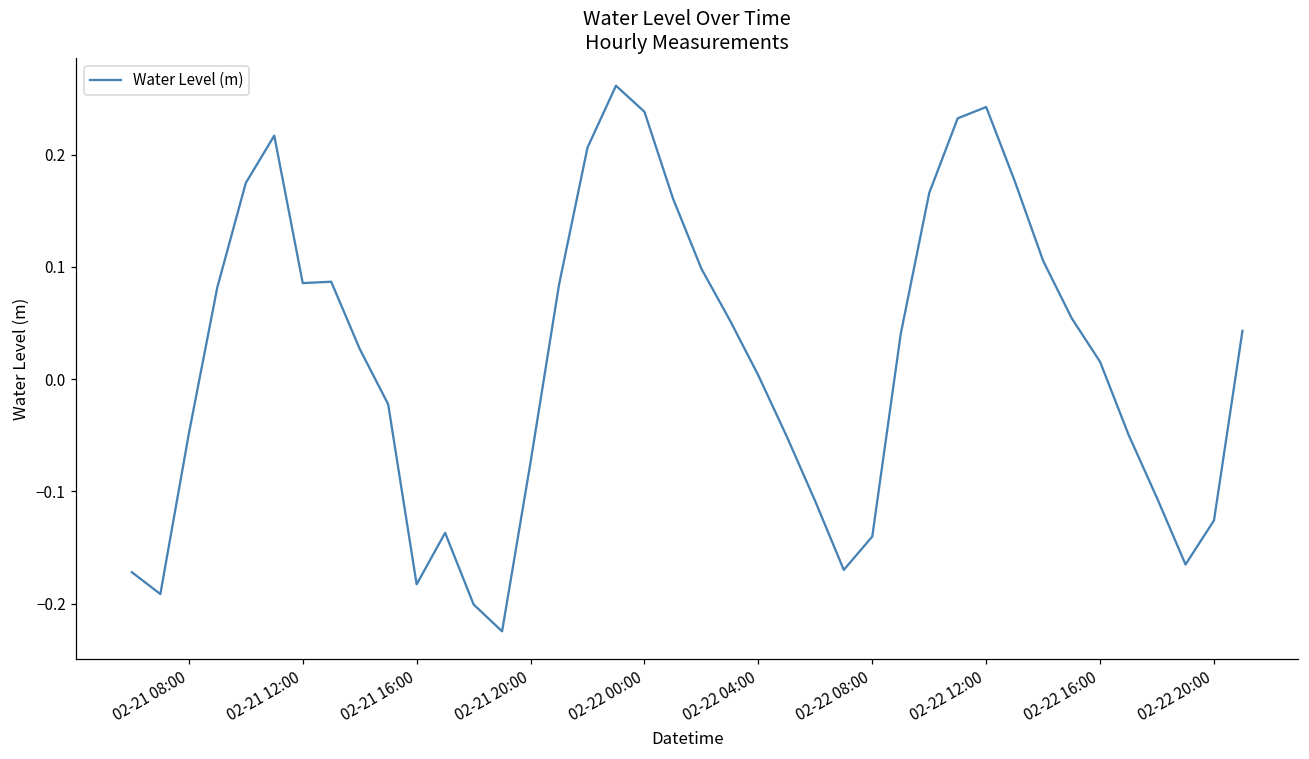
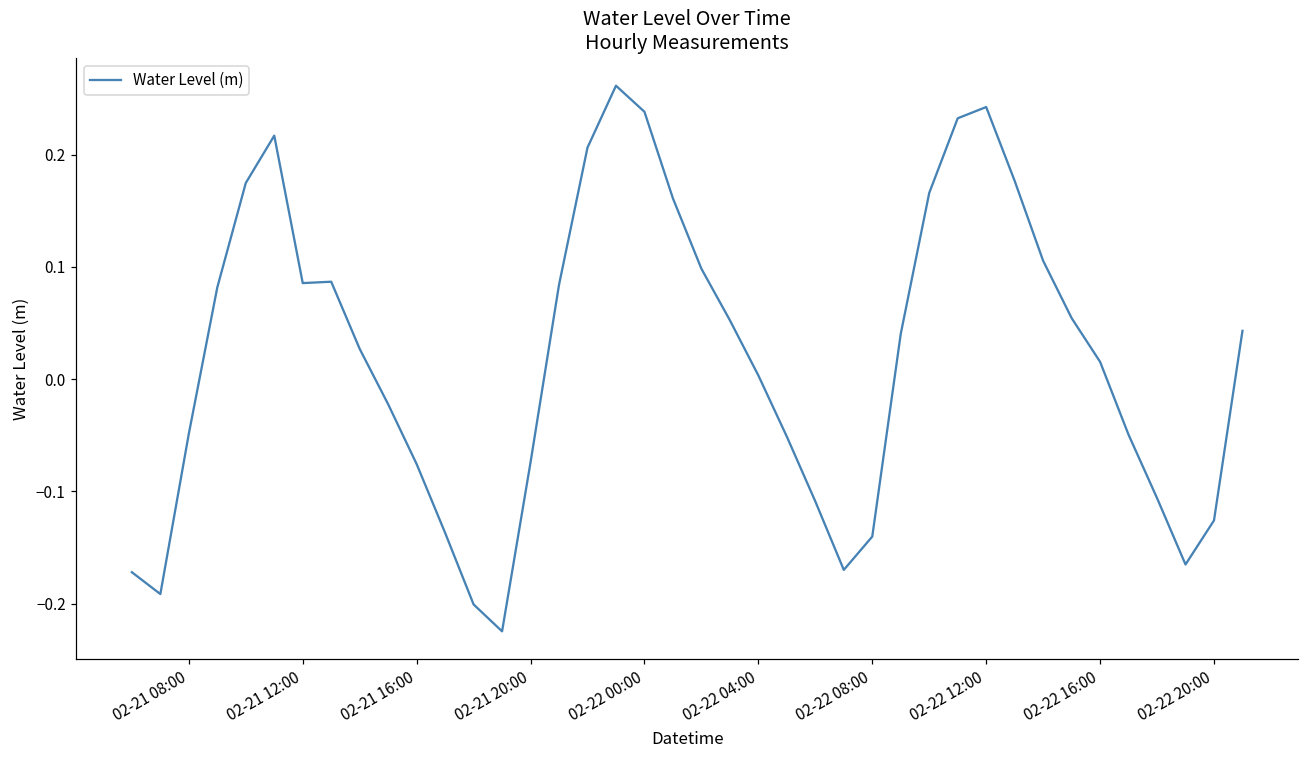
  {
    "02-21 08:00": -0.049,
    "02-21 12:00": 0.086,
-   "02-21 16:00": -0.183,
+   "02-21 16:00": -0.076,
    "02-21 20:00": -0.074,
    "02-22 00:00": 0.238,
    "02-22 04:00": 0.003,
    "02-22 08:00": -0.140,
    "02-22 12:00": 0.242,
    "02-22 16:00": 0.015,
    "02-22 20:00": -0.126
  }
